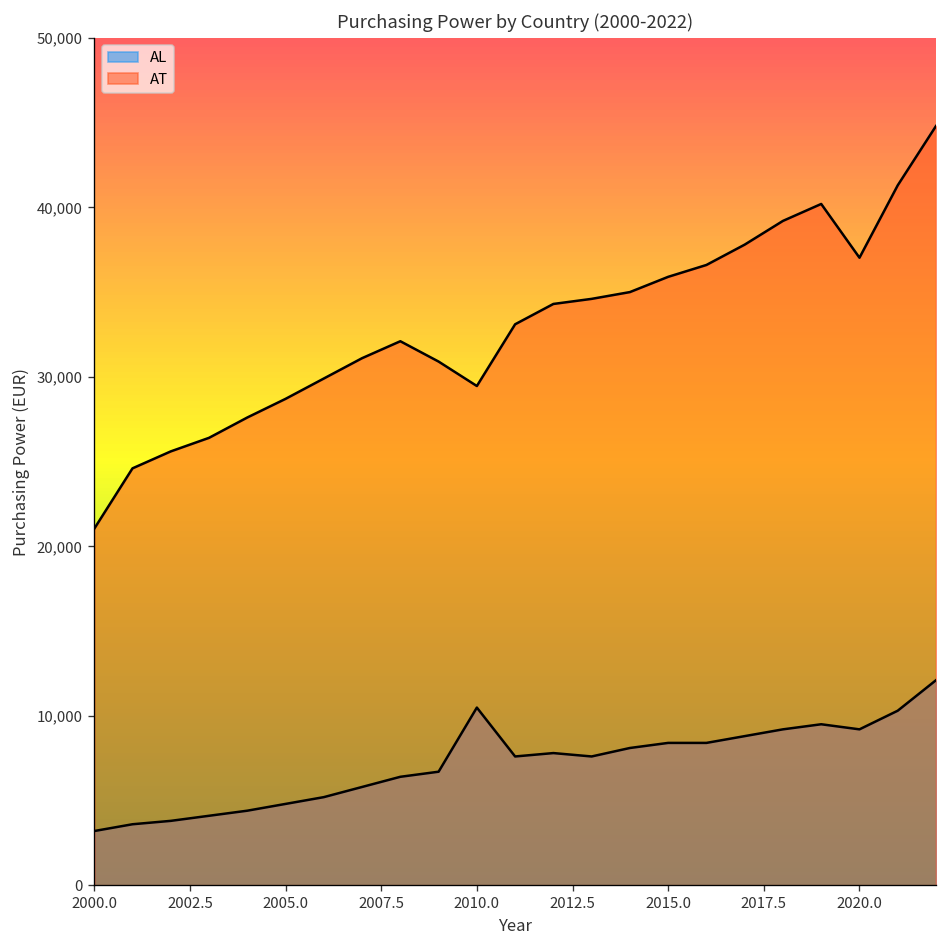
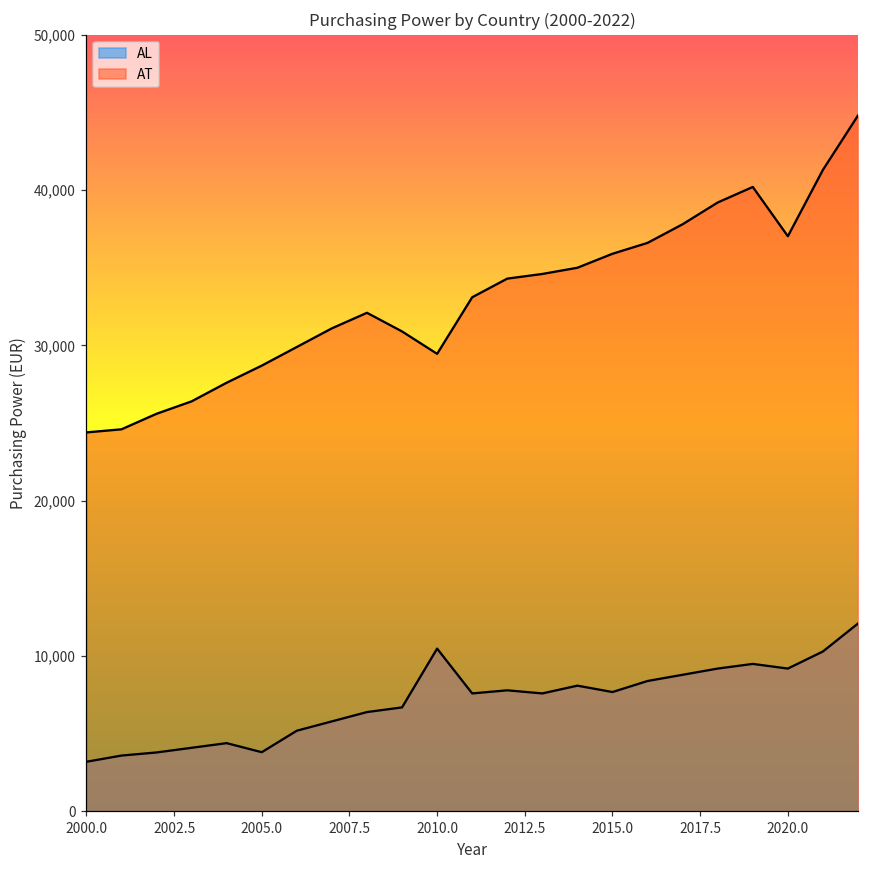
  {
    "AL": {
      "2000.0": "3,200",
-     "2005.0": "4,800",
+     "2005.0": "3,800",
      "2010.0": "10,500",
-     "2015.0": "8,400",
+     "2015.0": "7,700",
      "2020.0": "9,200"
    },
    "AT": {
-     "2000.0": "21,000",
+     "2000.0": "24,400",
      "2005.0": "28,700",
      "2010.0": "29,500",
      "2015.0": "35,900",
      "2020.0": "37,000"
    }
  }
